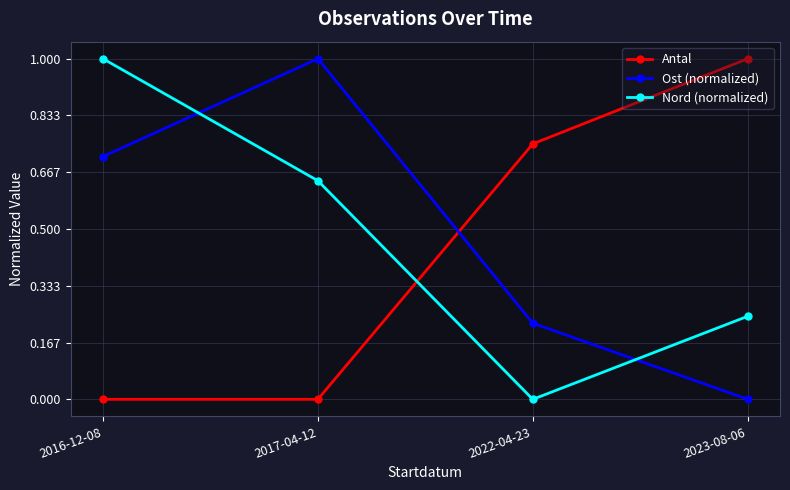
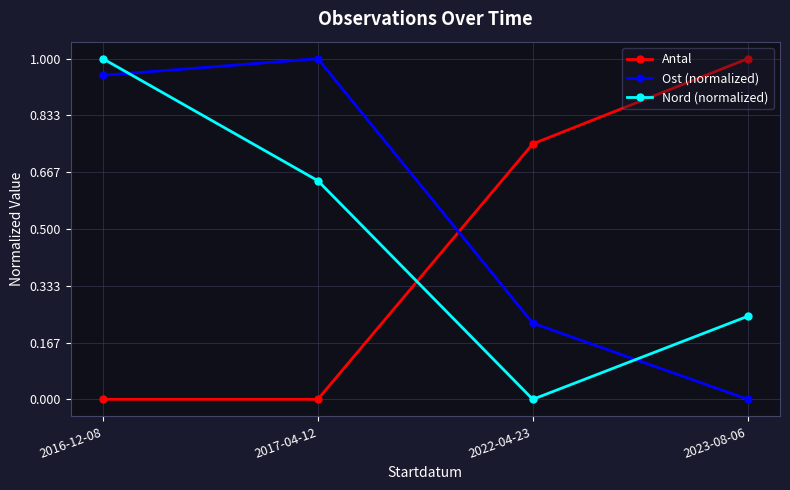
  {
    "Antal": {
      "2016-12-08": 0.00,
      "2017-04-12": 0.00,
      "2022-04-23": 0.75
    },
    "Ost (normalized)": {
-     "2016-12-08": 0.71,
+     "2016-12-08": 0.95,
      "2017-04-12": 1.00,
      "2022-04-23": 0.22,
      "2023-08-06": 0.00
    },
    "Nord (normalized)": {
      "2016-12-08": 1.00,
      "2017-04-12": 0.64,
      "2022-04-23": 0.00,
      "2023-08-06": 0.24
    }
  }
